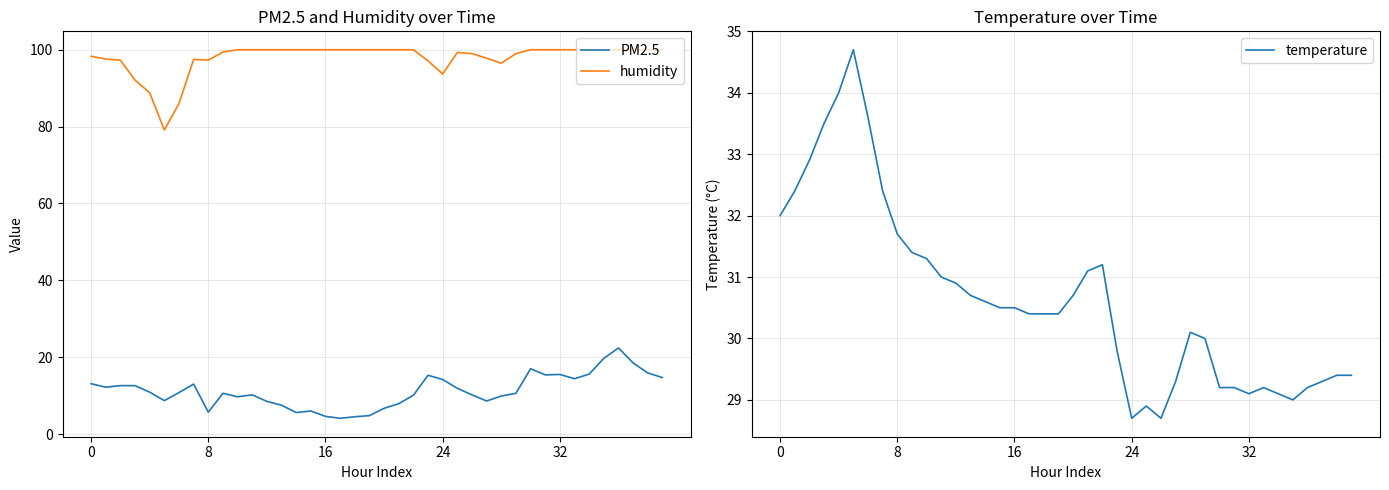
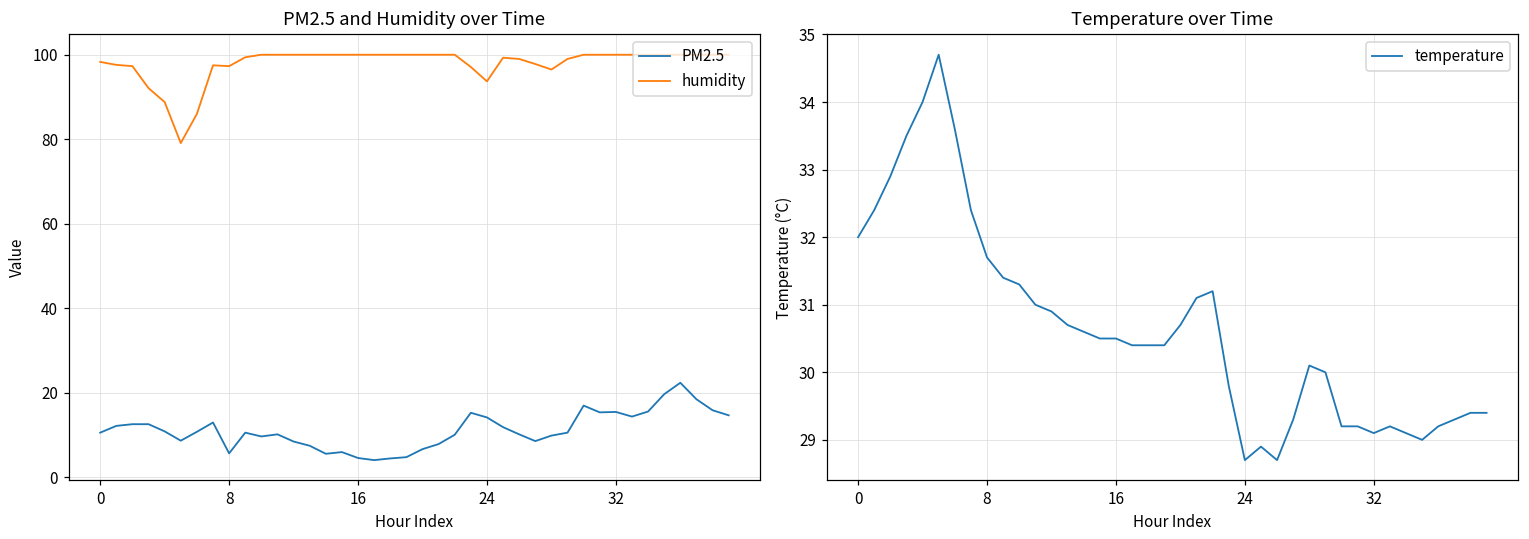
  {
    "PM2.5 and Humidity over Time": {
      "PM2.5": {
-       "0": 13,
+       "0": 11,
        "8": 6,
        "16": 5,
        "24": 14,
        "32": 16
      },
      "humidity": {
        "0": 98,
        "8": 97,
        "16": 100,
        "24": 94,
        "32": 100
      }
    },
    "Temperature over Time": {
      "0": 32.0,
      "8": 31.7,
      "16": 30.5,
      "24": 28.7,
      "32": 29.1
    }
  }
